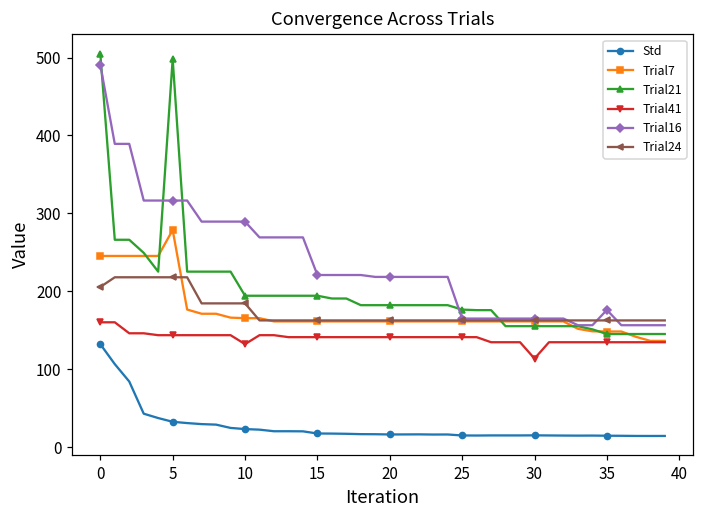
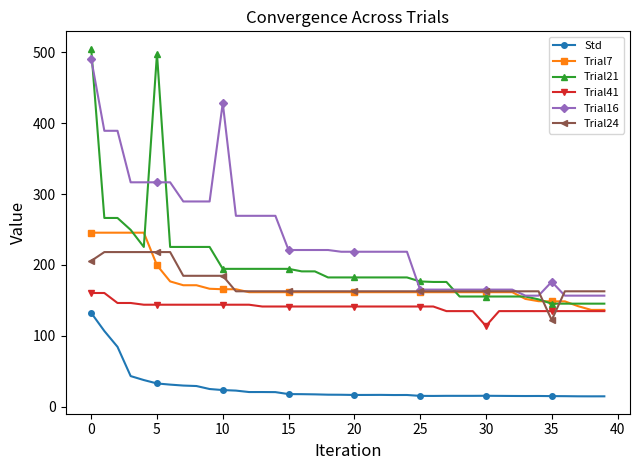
  {
    "Std": {
      "0": 130,
      "5": 30,
      "10": 20,
      "15": 20,
      "20": 20,
      "25": 20,
      "30": 20,
      "35": 10
    },
    "Trial7": {
      "0": 250,
-     "5": 280,
+     "5": 200,
      "10": 170
    },
    "Trial21": {
      "0": 510,
      "5": 500,
      "10": 190,
      "15": 190,
      "20": 180,
      "25": 180,
      "30": 160
    },
    "Trial41": {
      "0": 160,
      "5": 140,
-     "10": 130,
+     "10": 140,
      "15": 140,
      "20": 140,
      "25": 140,
      "30": 110,
      "35": 130
    },
    "Trial16": {
      "0": 490,
      "5": 320,
-     "10": 290,
+     "10": 430,
      "15": 220,
      "20": 220,
      "35": 180
    },
    "Trial24": {
      "0": 210,
      "5": 220,
      "10": 180,
-     "35": 160
+     "35": 120
    }
  }
